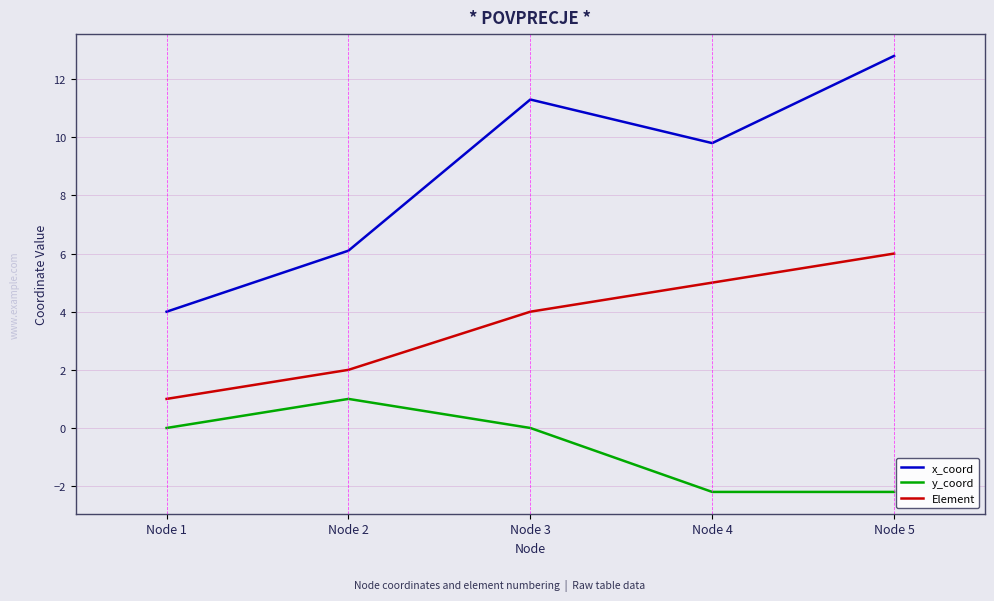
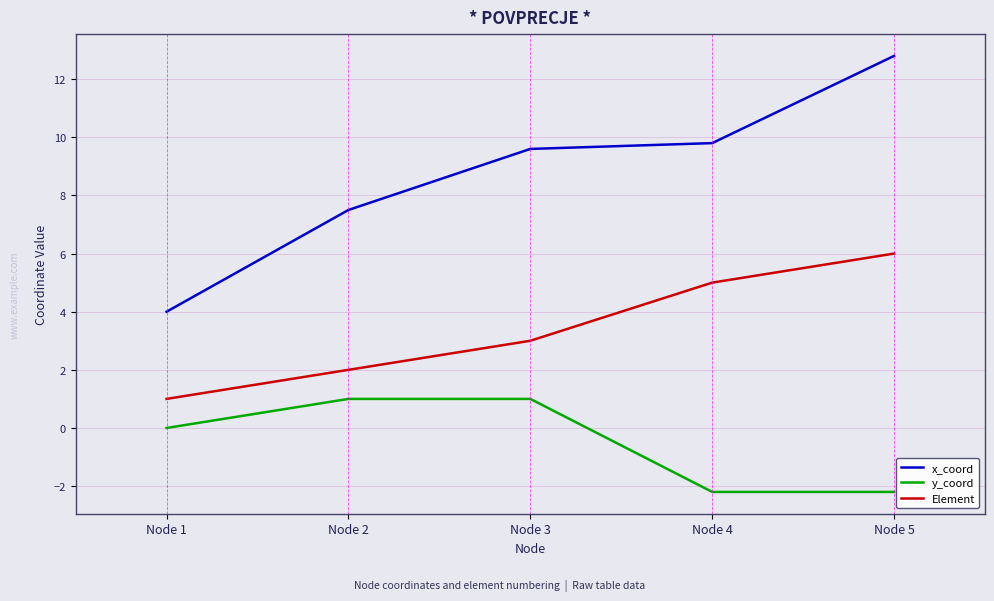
  {
    "x_coord": {
      "Node 1": 4.0,
-     "Node 2": 6.1,
-     "Node 3": 11.3,
+     "Node 2": 7.5,
+     "Node 3": 9.6,
      "Node 4": 9.8,
      "Node 5": 12.8
    },
    "y_coord": {
      "Node 1": 0,
      "Node 2": 1,
-     "Node 3": 0,
+     "Node 3": 1,
      "Node 4": -2.2,
      "Node 5": -2.2
    },
    "Element": {
      "Node 1": 1,
      "Node 2": 2,
-     "Node 3": 4,
+     "Node 3": 3,
      "Node 4": 5,
      "Node 5": 6
    }
  }
